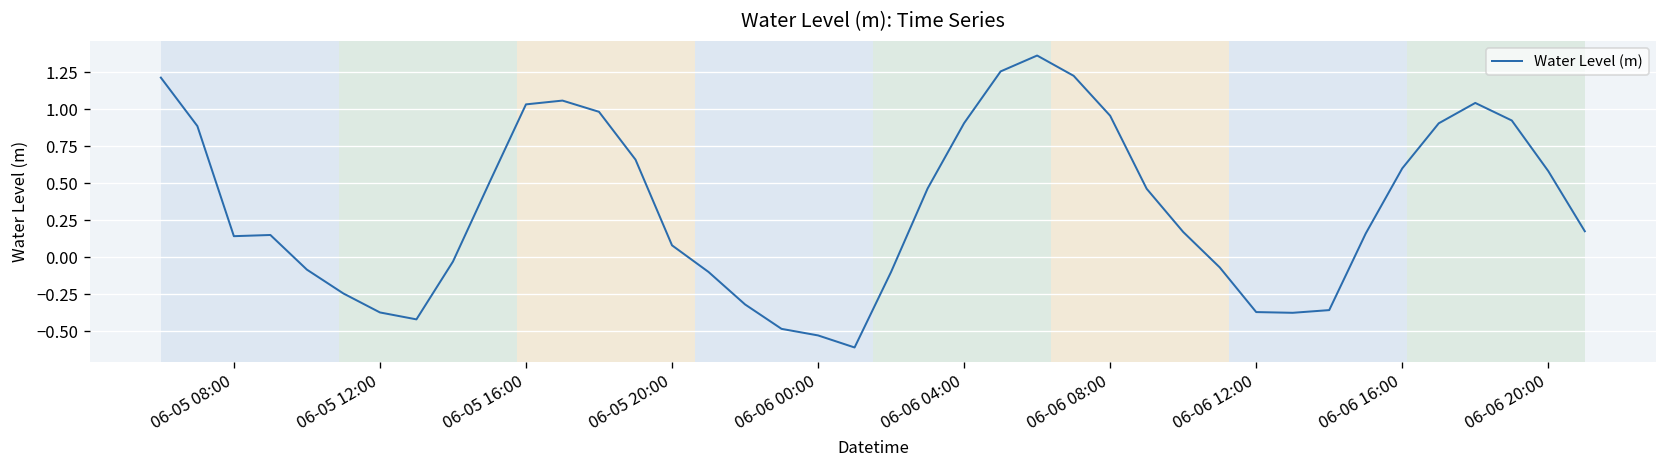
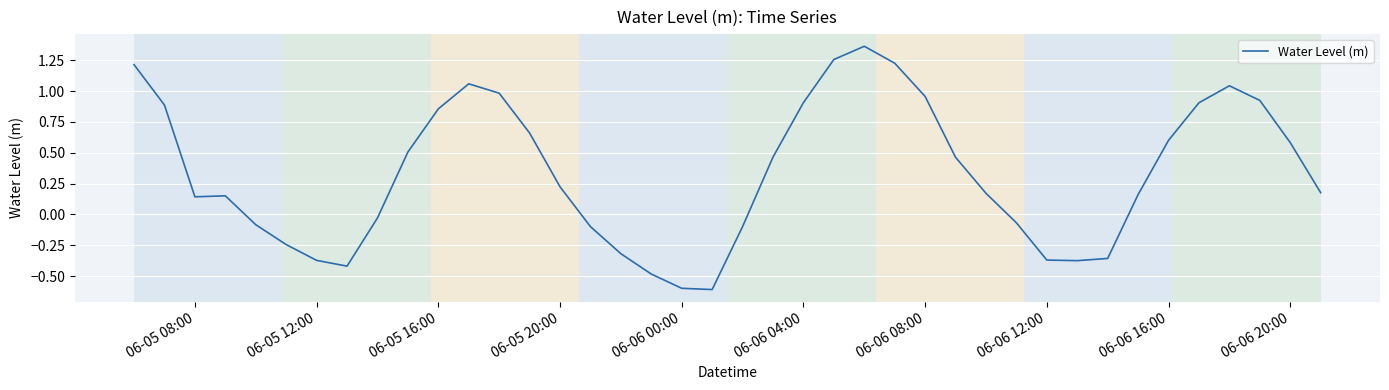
  {
    "06-05 08:00": 0.14,
    "06-05 12:00": -0.37,
-   "06-05 16:00": 1.03,
-   "06-05 20:00": 0.08,
-   "06-06 00:00": -0.53,
+   "06-05 16:00": 0.86,
+   "06-05 20:00": 0.22,
+   "06-06 00:00": -0.60,
    "06-06 04:00": 0.91,
    "06-06 08:00": 0.96,
    "06-06 12:00": -0.37,
    "06-06 16:00": 0.60,
    "06-06 20:00": 0.58
  }
